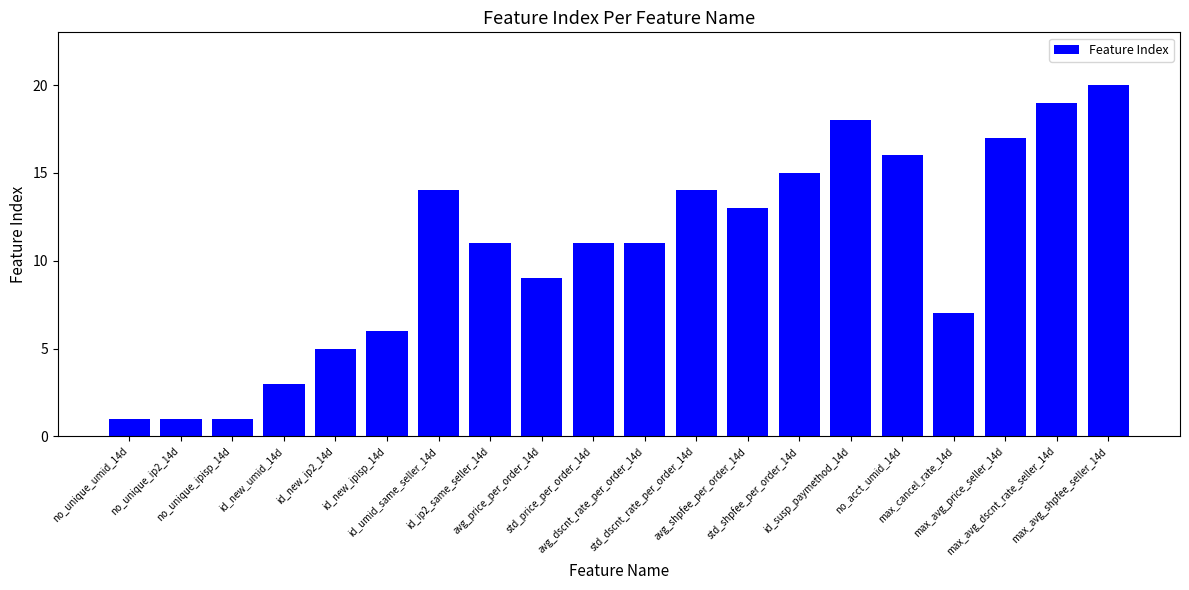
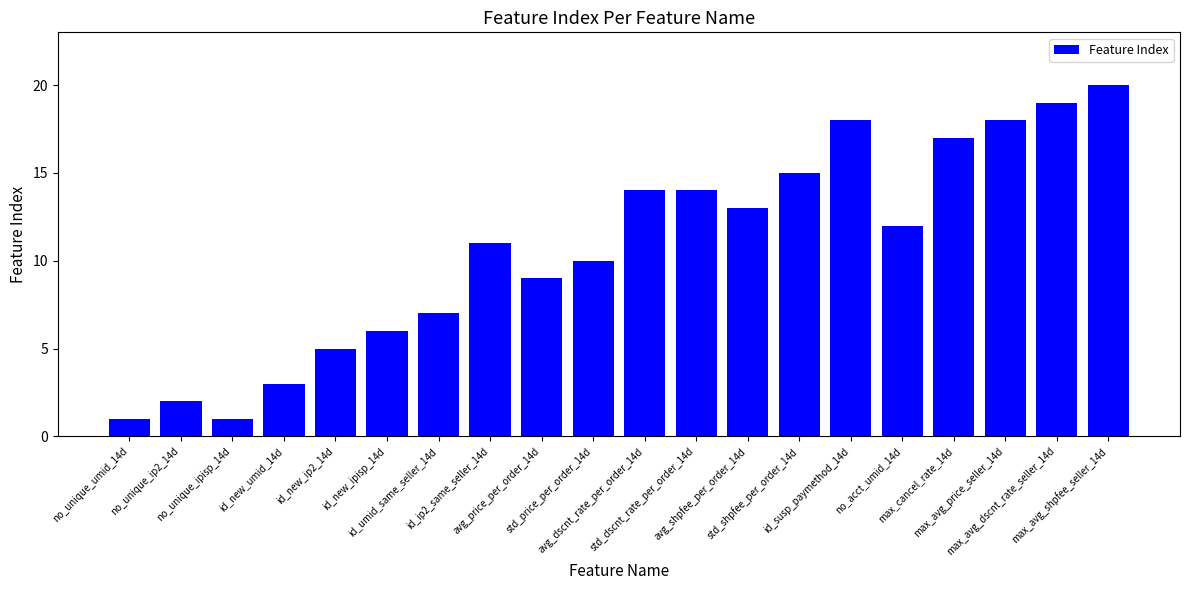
  {
    "no_unique_umid_14d": 1,
-   "no_unique_ip2_14d": 1,
+   "no_unique_ip2_14d": 2,
    "no_unique_ipisp_14d": 1,
    "id_new_umid_14d": 3,
    "id_new_ip2_14d": 5,
    "id_new_ipisp_14d": 6,
-   "id_umid_same_seller_14d": 14,
+   "id_umid_same_seller_14d": 7,
    "id_ip2_same_seller_14d": 11,
    "avg_price_per_order_14d": 9,
-   "std_price_per_order_14d": 11,
-   "avg_dscnt_rate_per_order_14d": 11,
+   "std_price_per_order_14d": 10,
+   "avg_dscnt_rate_per_order_14d": 14,
    "std_dscnt_rate_per_order_14d": 14,
    "avg_shpfee_per_order_14d": 13,
    "std_shpfee_per_order_14d": 15,
    "id_susp_paymethod_14d": 18,
-   "no_acct_umid_14d": 16,
-   "max_cancel_rate_14d": 7,
-   "max_avg_price_seller_14d": 17,
+   "no_acct_umid_14d": 12,
+   "max_cancel_rate_14d": 17,
+   "max_avg_price_seller_14d": 18,
    "max_avg_dscnt_rate_seller_14d": 19,
    "max_avg_shpfee_seller_14d": 20
  }
